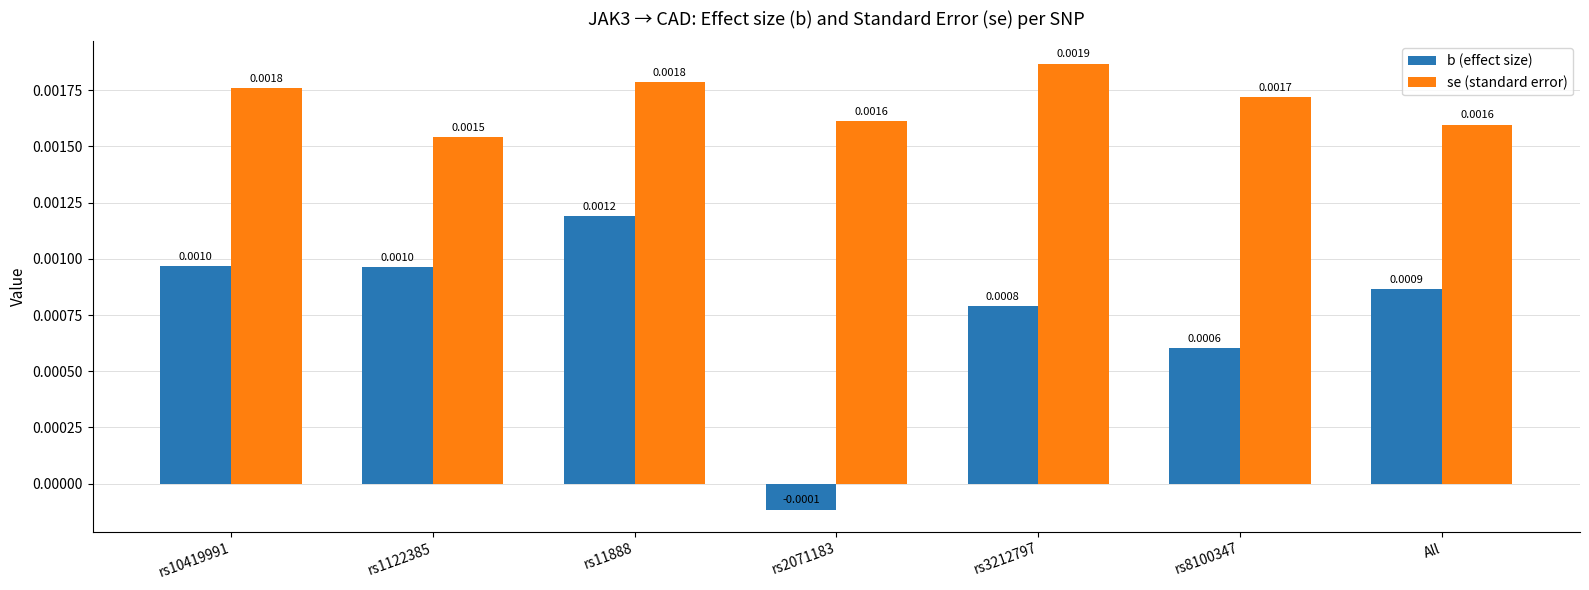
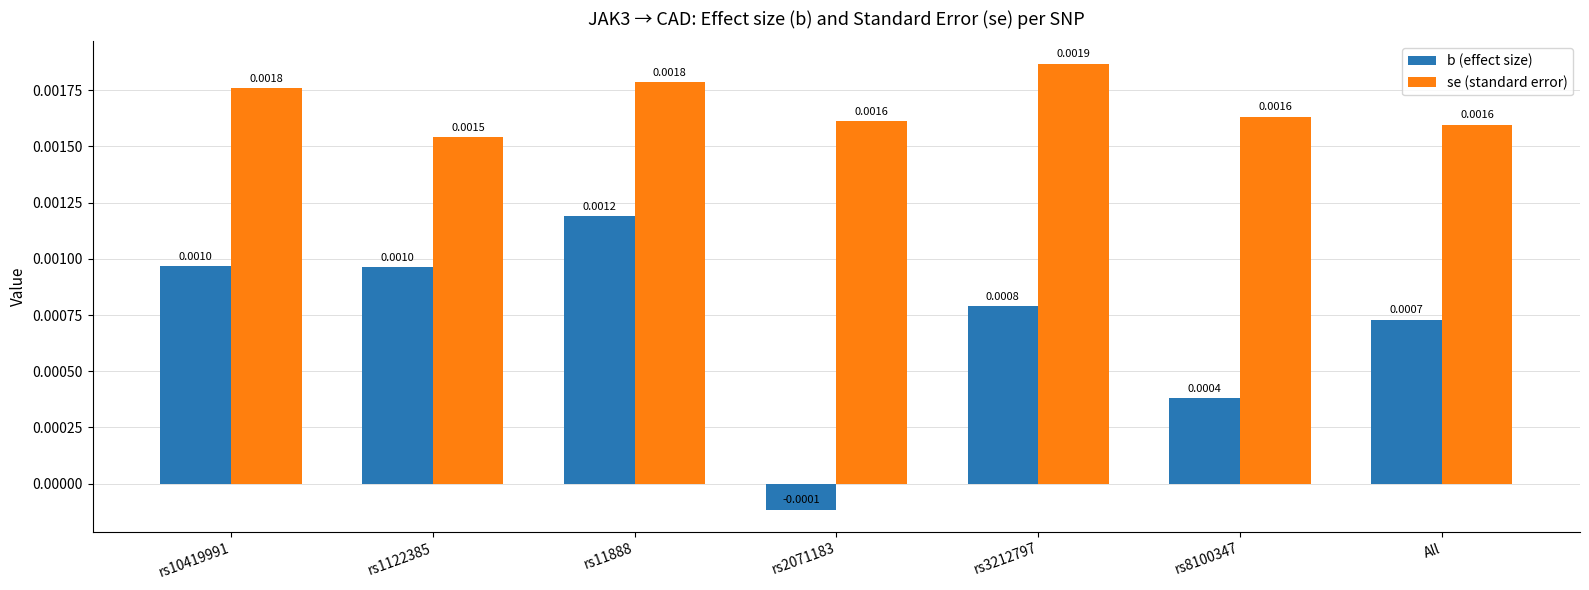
  {
    "b (effect size)": {
      "rs10419991": 0.0010,
      "rs1122385": 0.0010,
      "rs11888": 0.0012,
      "rs2071183": -0.0001,
      "rs3212797": 0.0008,
-     "rs8100347": 0.0006,
-     "All": 0.0009
+     "rs8100347": 0.0004,
+     "All": 0.0007
    },
    "se (standard error)": {
      "rs10419991": 0.0018,
      "rs1122385": 0.0015,
      "rs11888": 0.0018,
      "rs2071183": 0.0016,
      "rs3212797": 0.0019,
-     "rs8100347": 0.0017,
+     "rs8100347": 0.0016,
      "All": 0.0016
    }
  }
